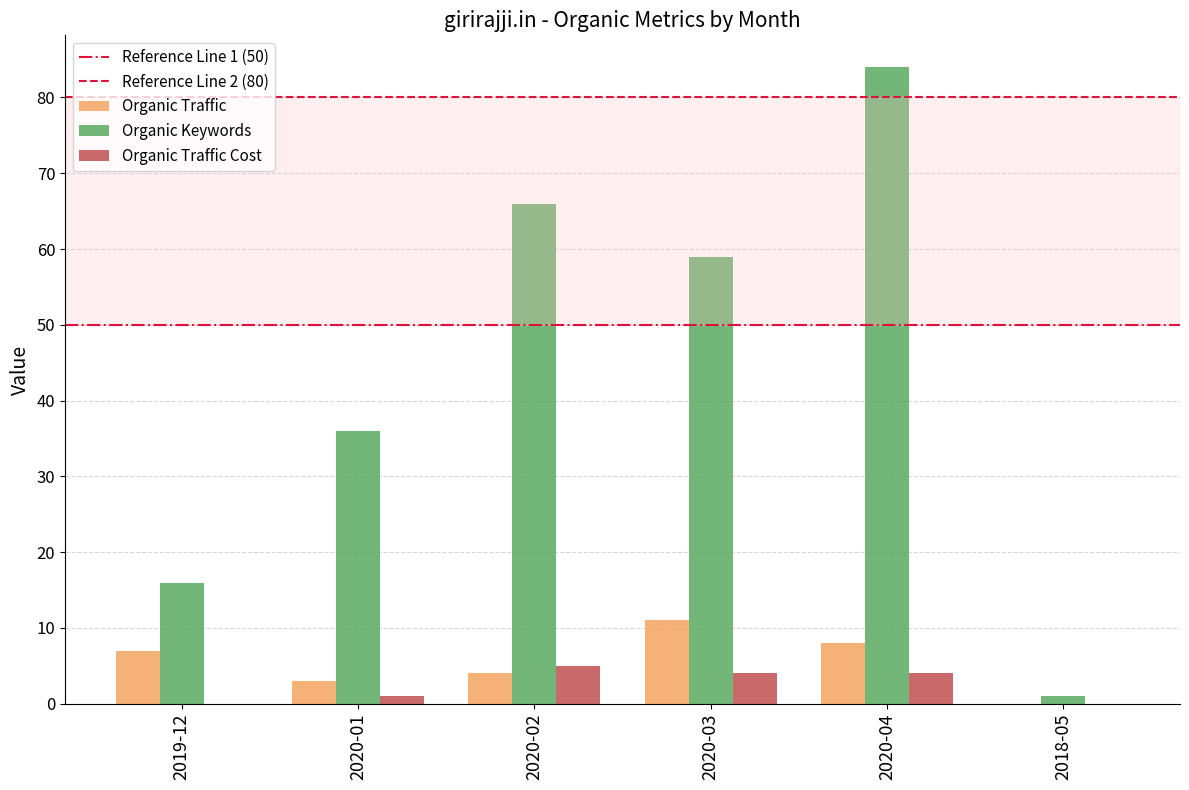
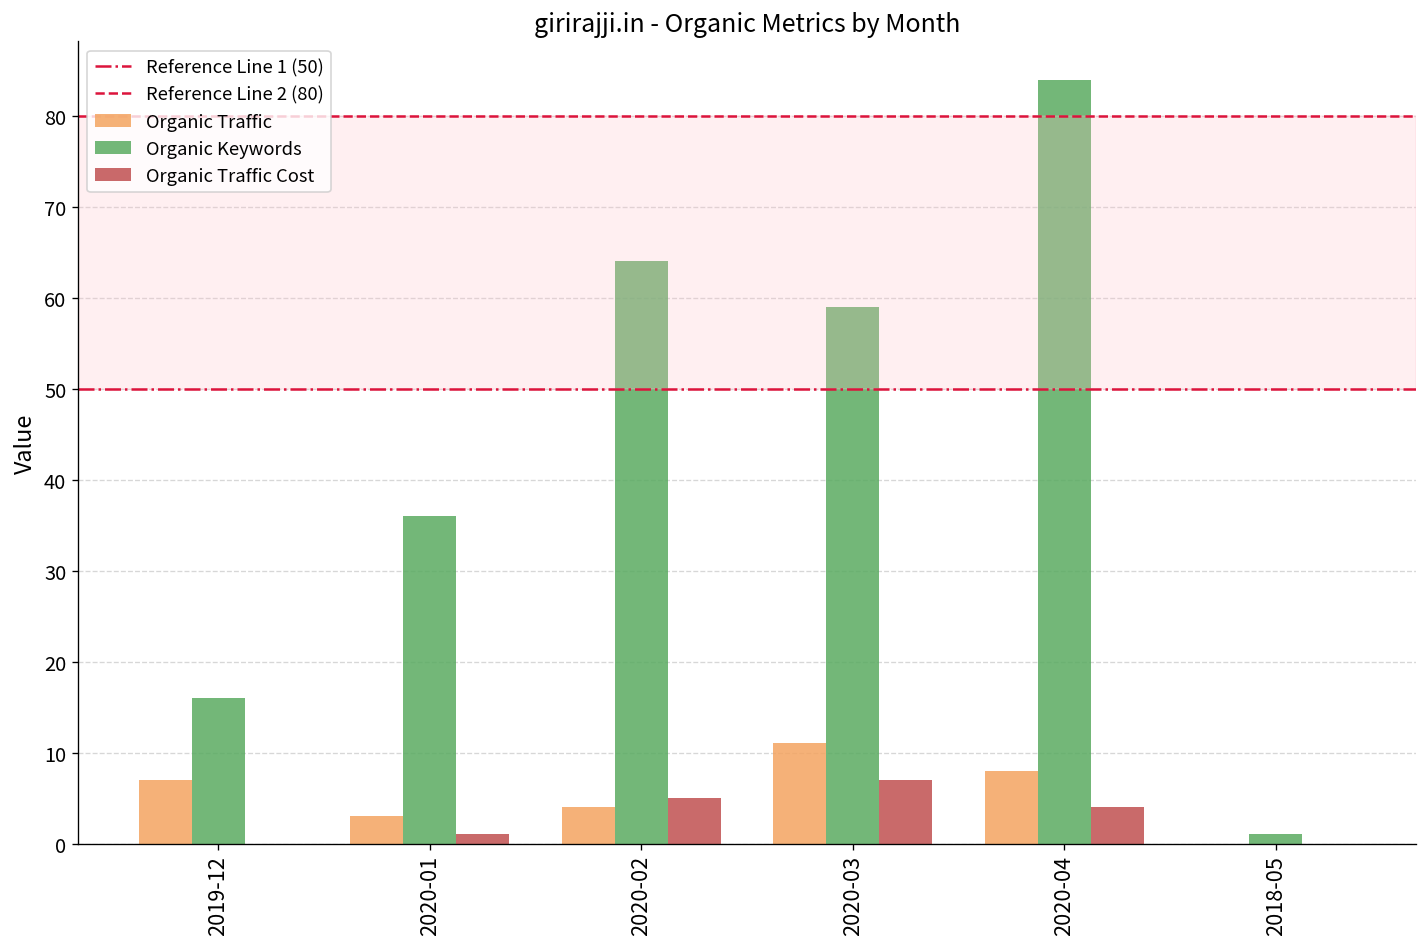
  {
    "Organic Traffic": {
      "2019-12": 7,
      "2020-01": 3,
      "2020-02": 4,
      "2020-03": 11,
      "2020-04": 8,
      "2018-05": 0
    },
    "Organic Keywords": {
      "2019-12": 16,
      "2020-01": 36,
-     "2020-02": 66,
+     "2020-02": 64,
      "2020-03": 59,
      "2020-04": 84,
      "2018-05": 1
    },
    "Organic Traffic Cost": {
      "2019-12": 0,
      "2020-01": 1,
      "2020-02": 5,
-     "2020-03": 4,
+     "2020-03": 7,
      "2020-04": 4,
      "2018-05": 0
    }
  }
